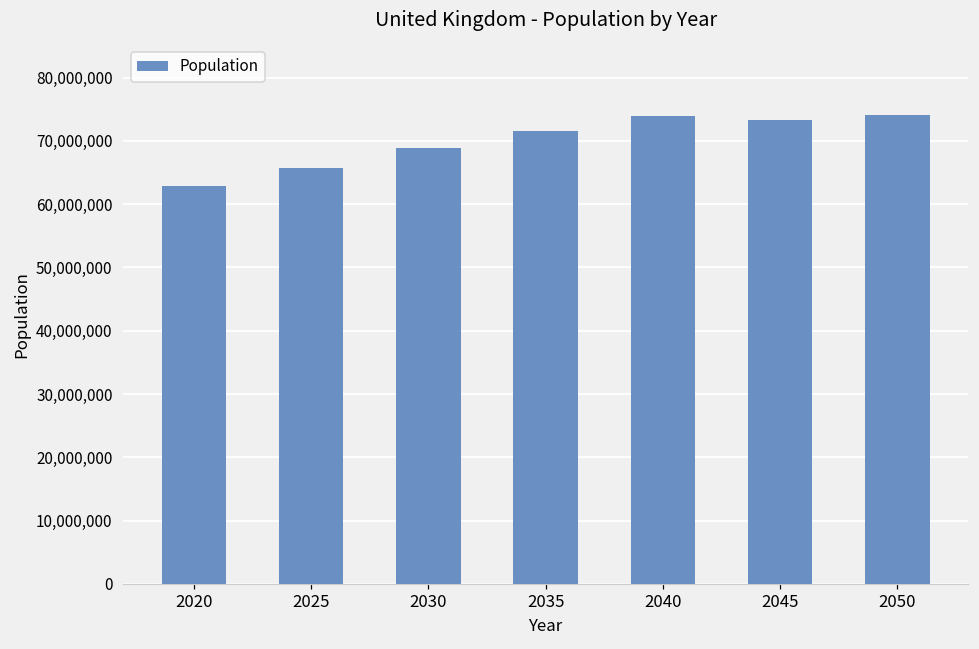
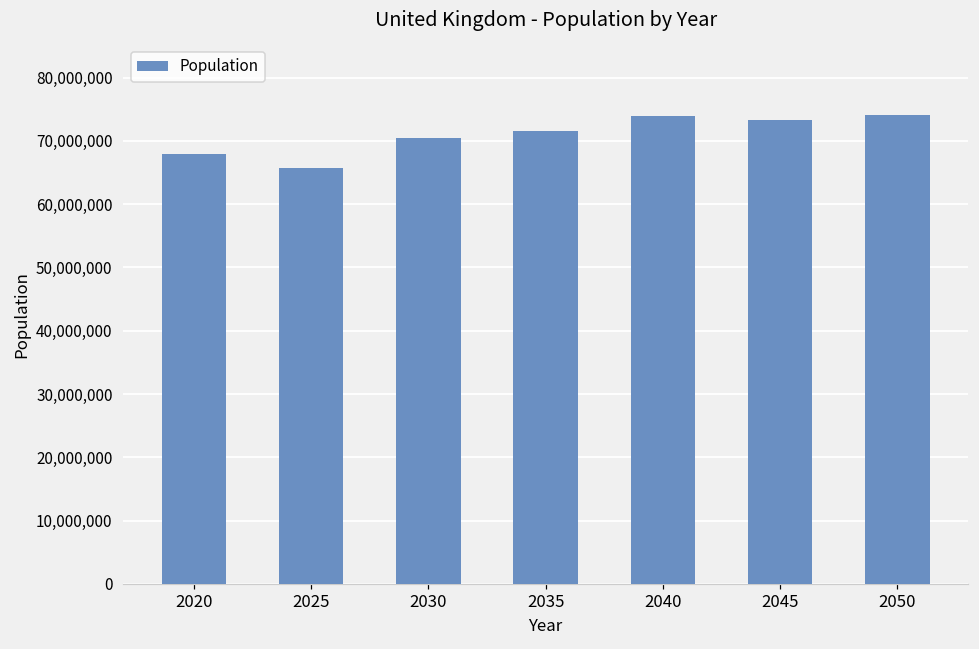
  {
-   "2020": "63,000,000",
+   "2020": "68,000,000",
    "2025": "66,000,000",
-   "2030": "69,000,000",
+   "2030": "70,000,000",
    "2035": "72,000,000",
    "2040": "74,000,000",
    "2045": "73,000,000",
    "2050": "74,000,000"
  }
